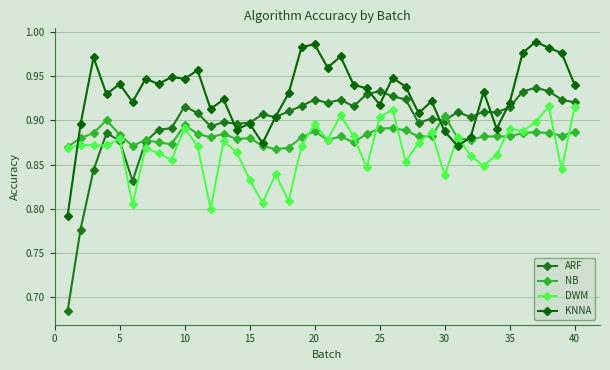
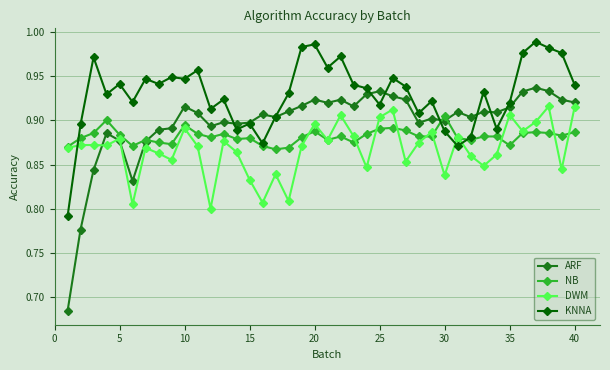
  {
    "NB": {
      "5": 0.88,
      "10": 0.89,
      "15": 0.88,
      "20": 0.89,
      "25": 0.89,
      "30": 0.91,
-     "35": 0.88,
+     "35": 0.87,
      "40": 0.89
    },
    "DWM": {
      "10": 0.89,
      "15": 0.83,
      "20": 0.90,
      "25": 0.90,
      "30": 0.84,
-     "35": 0.89,
+     "35": 0.91,
      "40": 0.92
    }
  }
